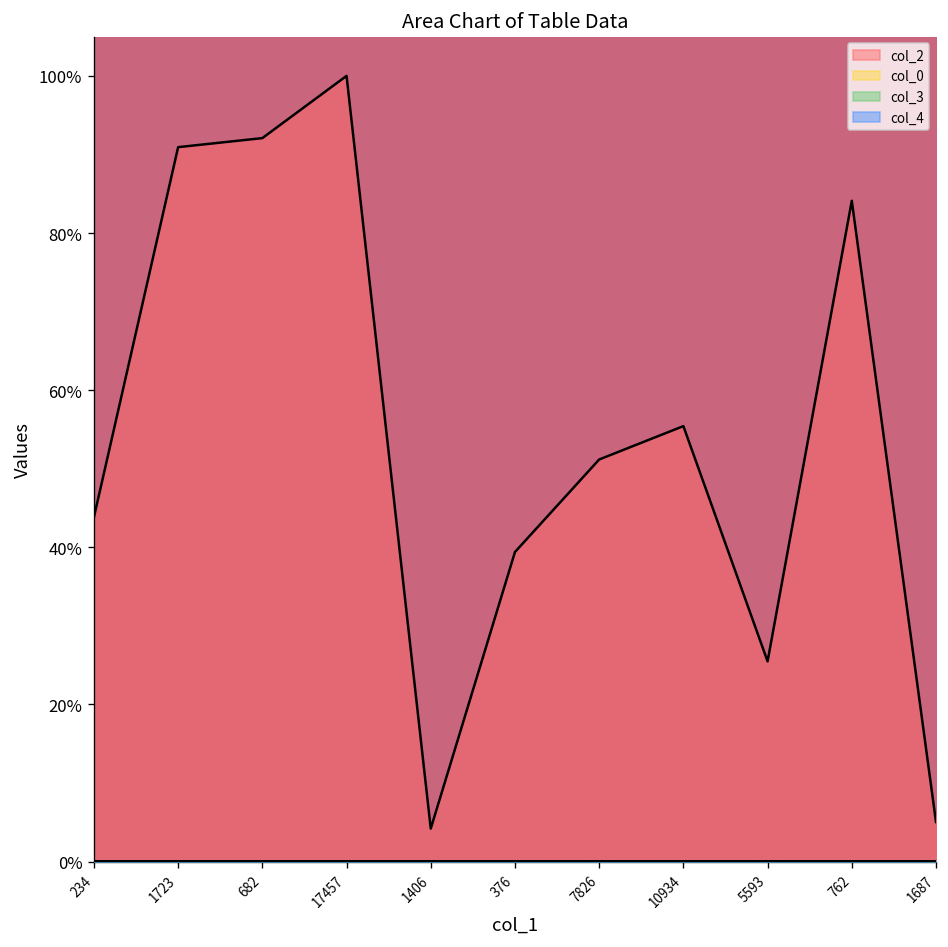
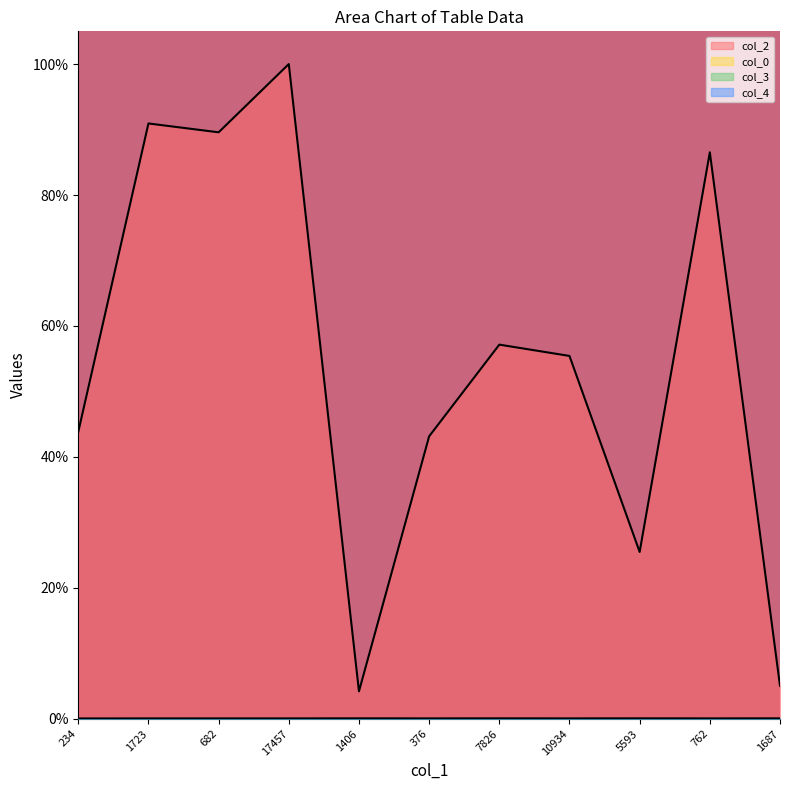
  {
    "col_2": {
      "234": "44%",
      "1723": "91%",
-     "682": "92%",
+     "682": "90%",
      "17457": "100%",
      "1406": "4%",
-     "376": "39%",
-     "7826": "51%",
+     "376": "43%",
+     "7826": "57%",
      "10934": "55%",
      "5593": "25%",
-     "762": "84%",
+     "762": "87%",
      "1687": "5%"
    },
    "col_4": {
      "234": "0%",
      "1723": "0%",
      "682": "0%",
      "17457": "0%",
      "1406": "0%",
      "376": "0%",
      "7826": "0%",
      "10934": "0%",
      "5593": "0%",
      "762": "0%",
      "1687": "0%"
    }
  }
